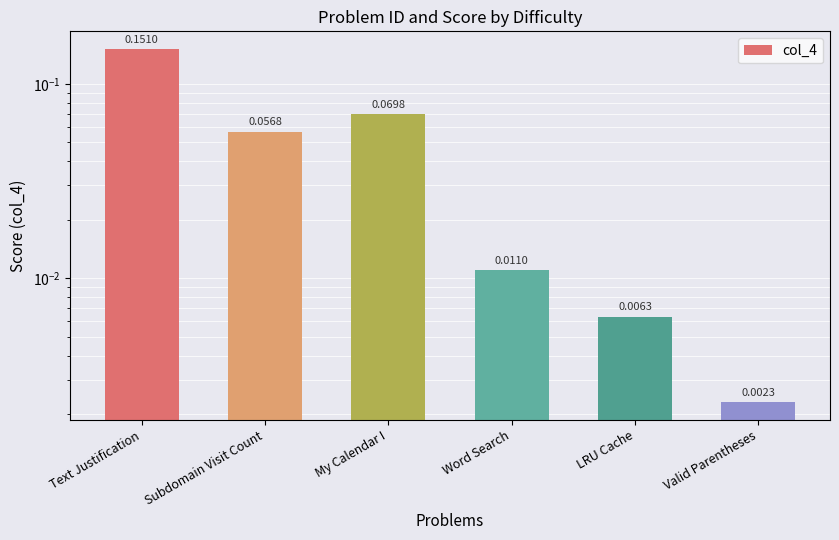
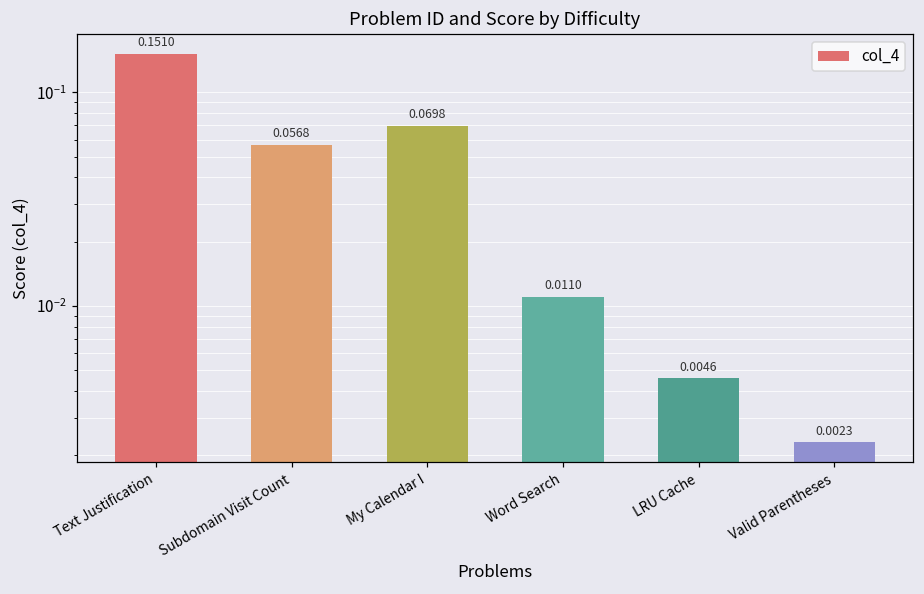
  {
    "Text Justification": 0.1510,
    "Subdomain Visit Count": 0.0568,
    "My Calendar I": 0.0698,
    "Word Search": 0.0110,
-   "LRU Cache": 0.0063,
+   "LRU Cache": 0.0046,
    "Valid Parentheses": 0.0023
  }
